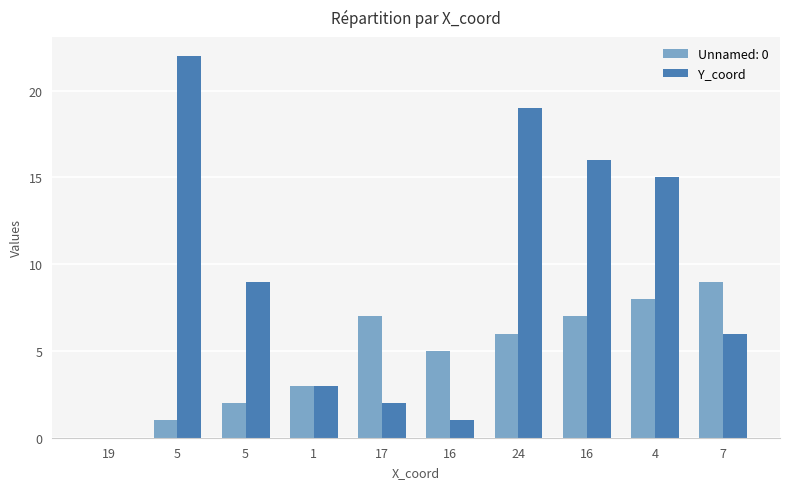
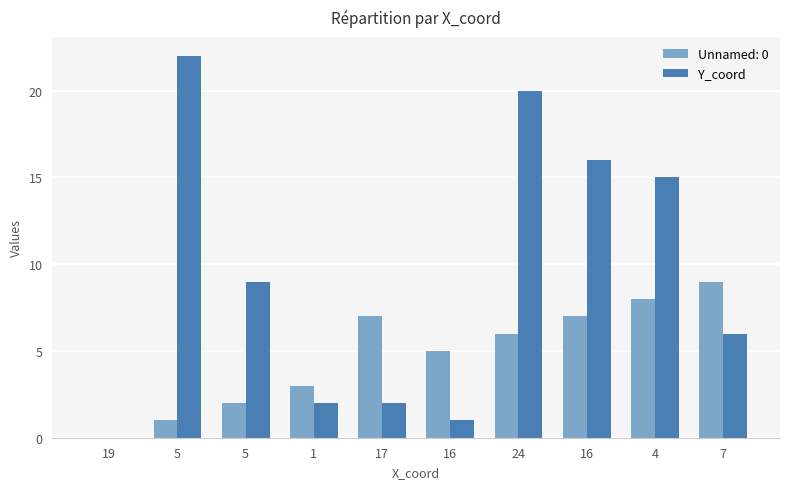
  {
    "Unnamed: 0": {
      "19": 0,
      "1": 3,
      "17": 7,
      "24": 6,
      "4": 8,
      "7": 9
    },
    "Y_coord": {
      "19": 0,
-     "1": 3,
+     "1": 2,
      "17": 2,
-     "24": 19,
+     "24": 20,
      "4": 15,
      "7": 6
    }
  }
